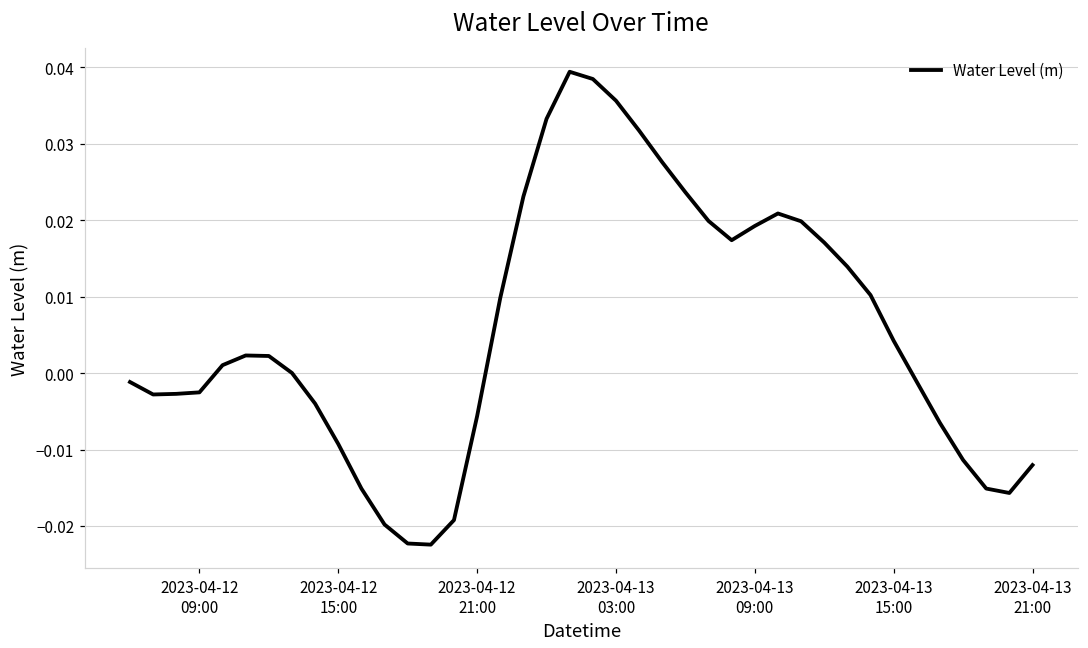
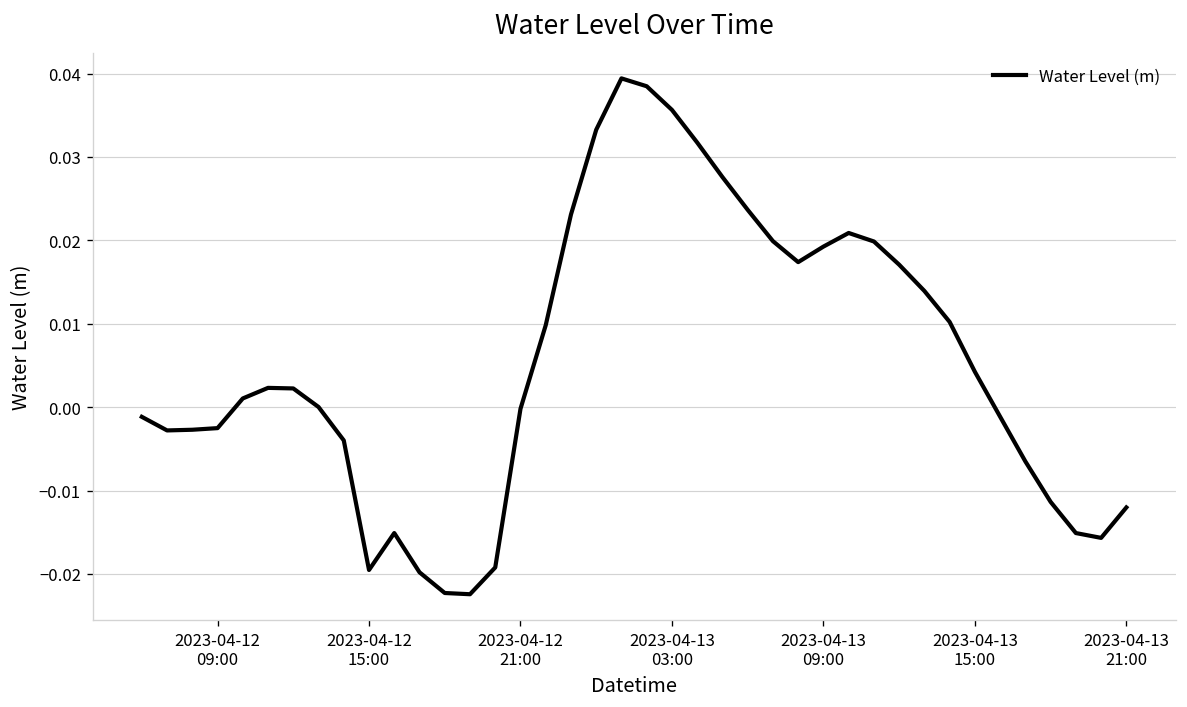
  {
    "2023-04-12 09:00": -0.003,
-   "2023-04-12 15:00": -0.009,
-   "2023-04-12 21:00": -0.006,
+   "2023-04-12 15:00": -0.020,
+   "2023-04-12 21:00": 0.000,
    "2023-04-13 03:00": 0.036,
    "2023-04-13 09:00": 0.019,
    "2023-04-13 15:00": 0.004,
    "2023-04-13 21:00": -0.012
  }
